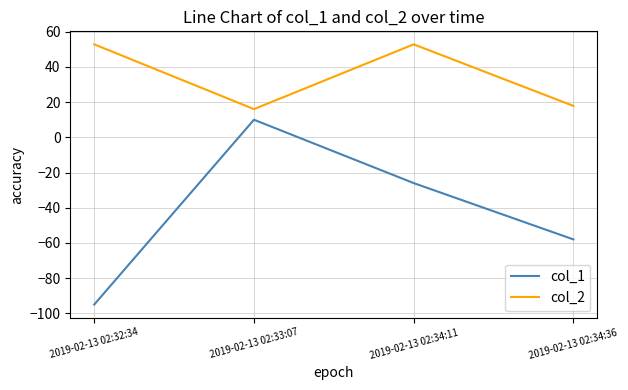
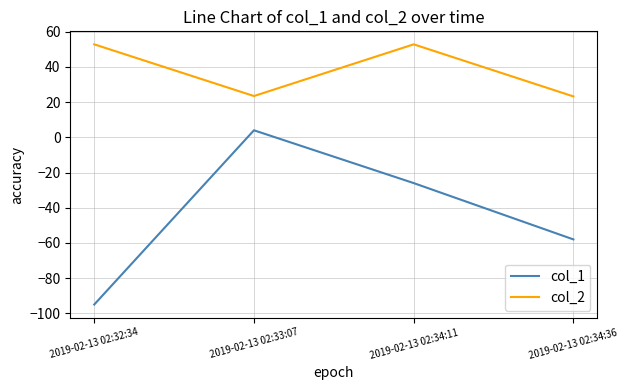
  {
    "col_1": {
      "2019-02-13 02:32:34": -95,
-     "2019-02-13 02:33:07": 10,
+     "2019-02-13 02:33:07": 4,
      "2019-02-13 02:34:11": -26,
      "2019-02-13 02:34:36": -58
    },
    "col_2": {
      "2019-02-13 02:32:34": 53,
-     "2019-02-13 02:33:07": 16,
+     "2019-02-13 02:33:07": 23,
      "2019-02-13 02:34:11": 53,
-     "2019-02-13 02:34:36": 18
+     "2019-02-13 02:34:36": 23
    }
  }
